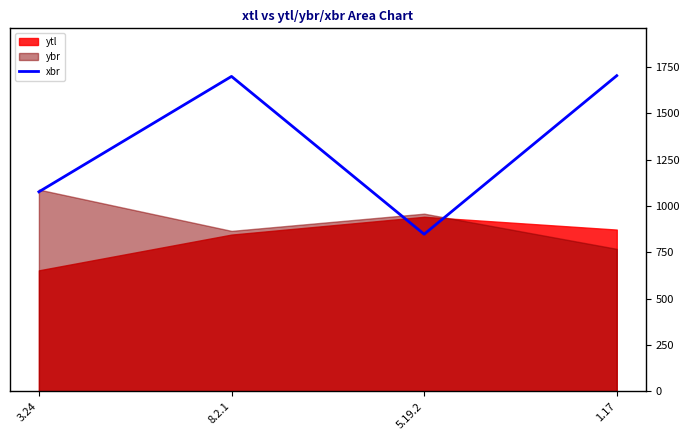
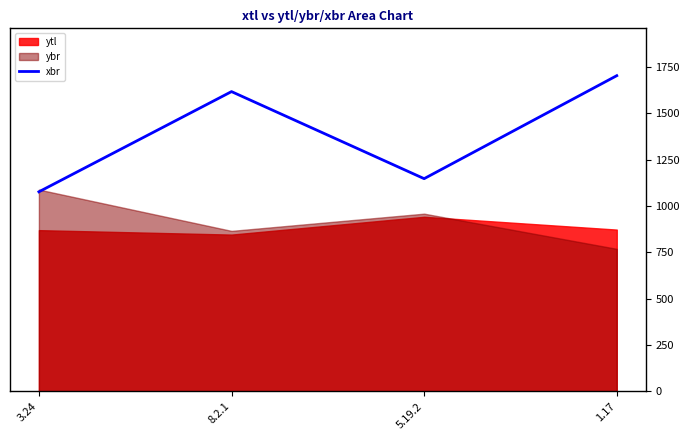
  {
    "ytl": {
-     "3.24": 650,
+     "3.24": 870,
      "8.2.1": 850,
      "5.19.2": 940,
      "1.17": 870
    },
    "xbr": {
-     "8.2.1": 1700,
-     "5.19.2": 850,
+     "8.2.1": 1620,
+     "5.19.2": 1150,
      "1.17": 1700
    },
    "ybr": {
      "8.2.1": 870,
      "5.19.2": 960,
      "1.17": 770
    }
  }
